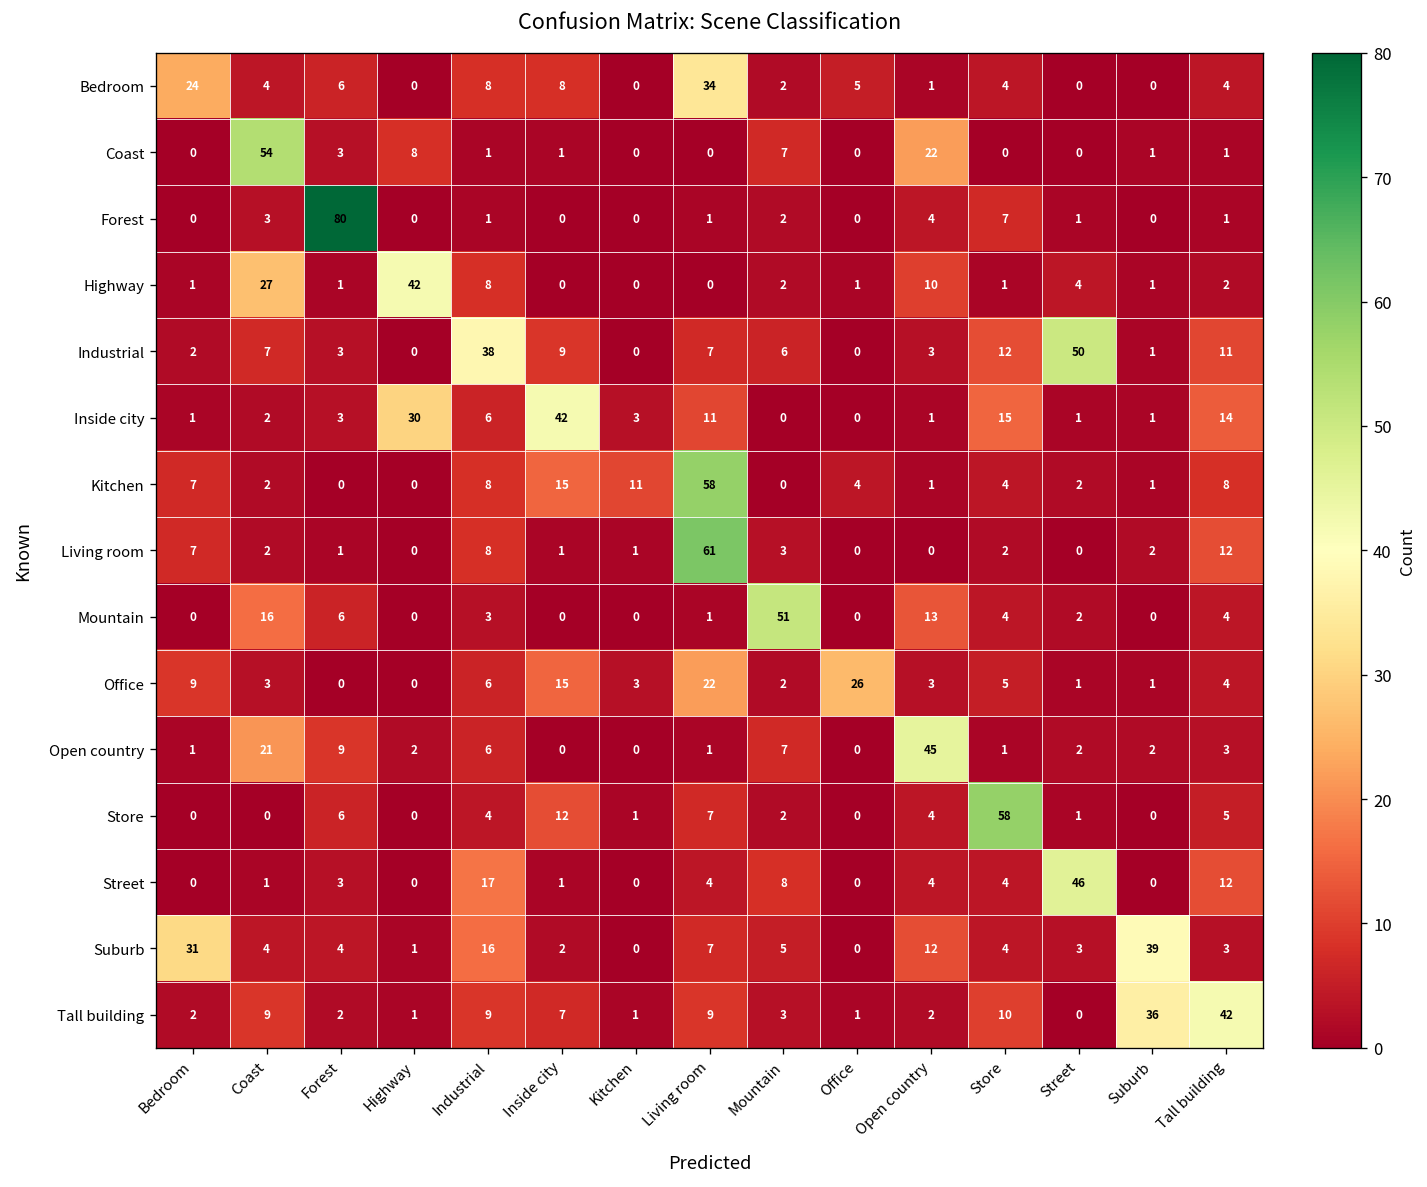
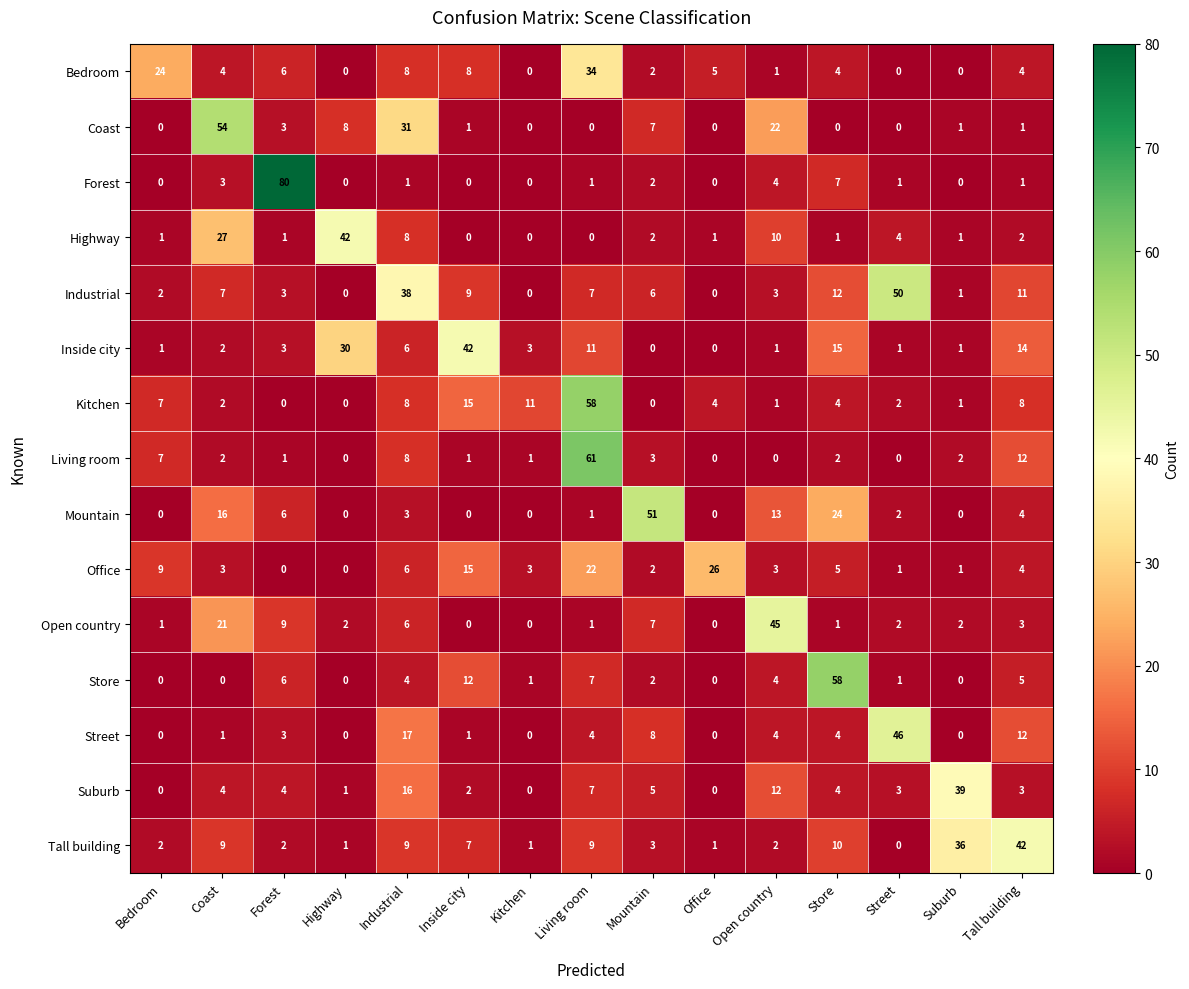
  {
    "Coast": {
      "Bedroom": 0,
      "Coast": 54,
      "Forest": 3,
      "Highway": 8,
-     "Industrial": 1,
+     "Industrial": 31,
      "Inside city": 1,
      "Kitchen": 0,
      "Living room": 0,
      "Mountain": 7,
      "Office": 0,
      "Open country": 22,
      "Store": 0,
      "Street": 0,
      "Suburb": 1,
      "Tall building": 1
    },
    "Mountain": {
      "Bedroom": 0,
      "Coast": 16,
      "Forest": 6,
      "Highway": 0,
      "Industrial": 3,
      "Inside city": 0,
      "Kitchen": 0,
      "Living room": 1,
      "Mountain": 51,
      "Office": 0,
      "Open country": 13,
-     "Store": 4,
+     "Store": 24,
      "Street": 2,
      "Suburb": 0,
      "Tall building": 4
    },
    "Suburb": {
-     "Bedroom": 31,
+     "Bedroom": 0,
      "Coast": 4,
      "Forest": 4,
      "Highway": 1,
      "Industrial": 16,
      "Inside city": 2,
      "Kitchen": 0,
      "Living room": 7,
      "Mountain": 5,
      "Office": 0,
      "Open country": 12,
      "Store": 4,
      "Street": 3,
      "Suburb": 39,
      "Tall building": 3
    }
  }
